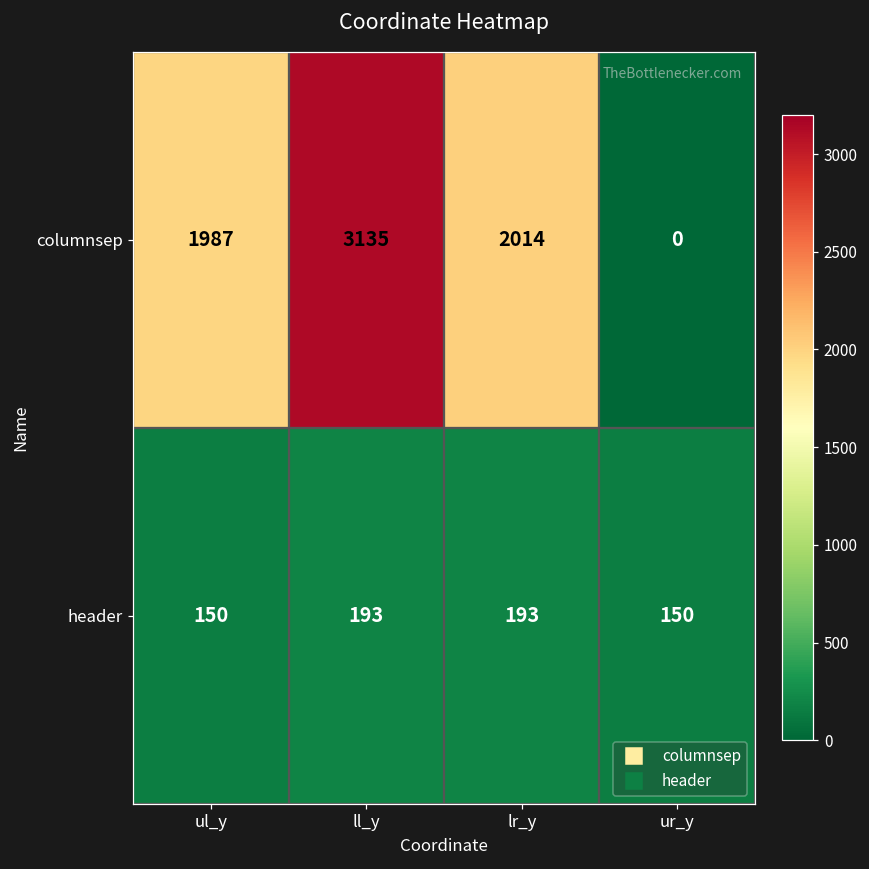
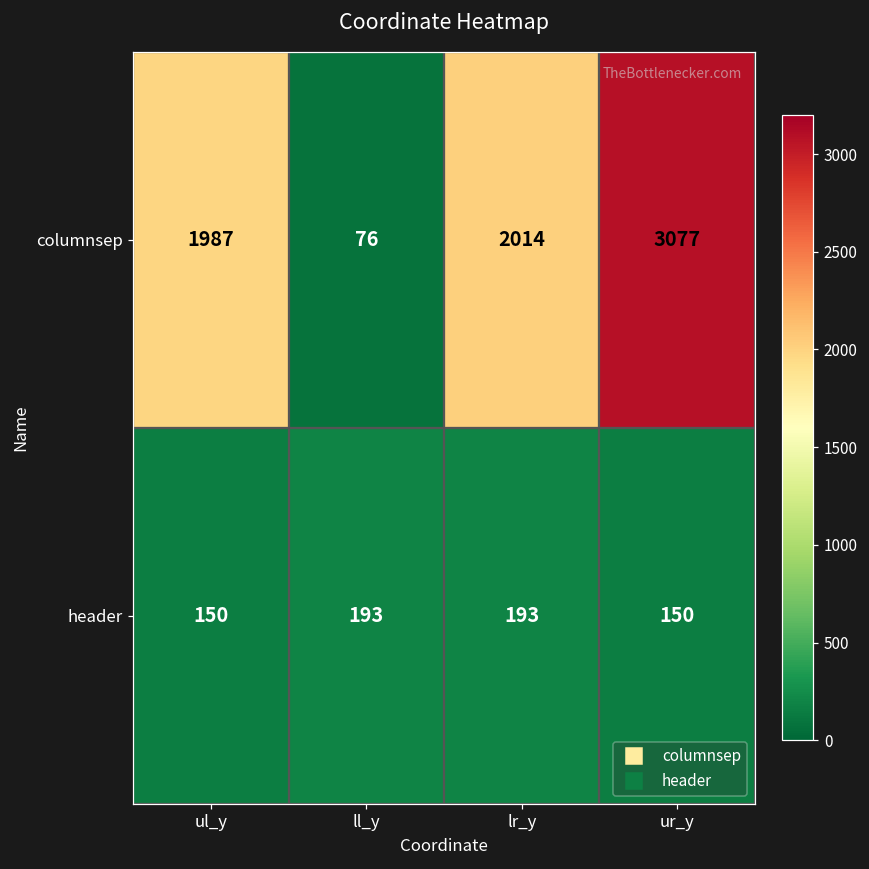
  {
    "columnsep": {
      "ul_y": 1987,
-     "ll_y": 3135,
+     "ll_y": 76,
      "lr_y": 2014,
-     "ur_y": 0
+     "ur_y": 3077
    },
    "header": {
      "ul_y": 150,
      "ll_y": 193,
      "lr_y": 193,
      "ur_y": 150
    }
  }
